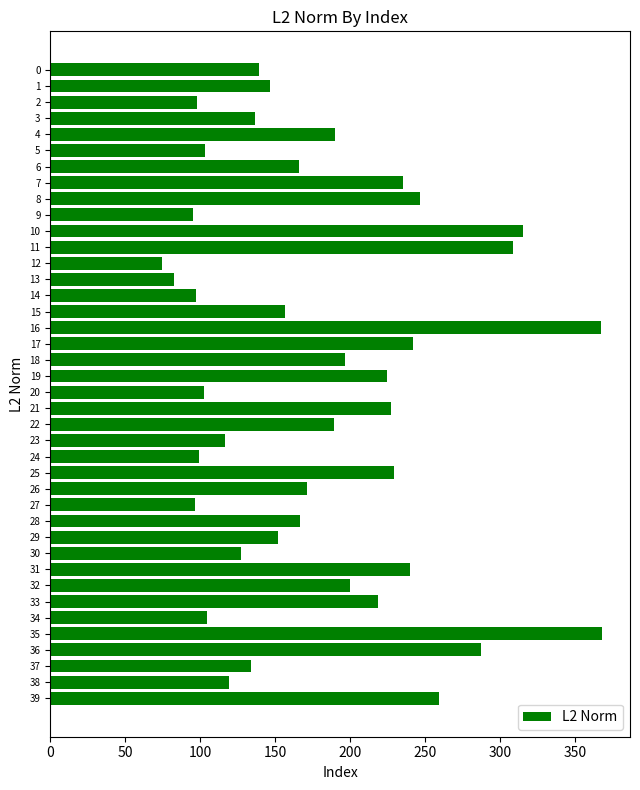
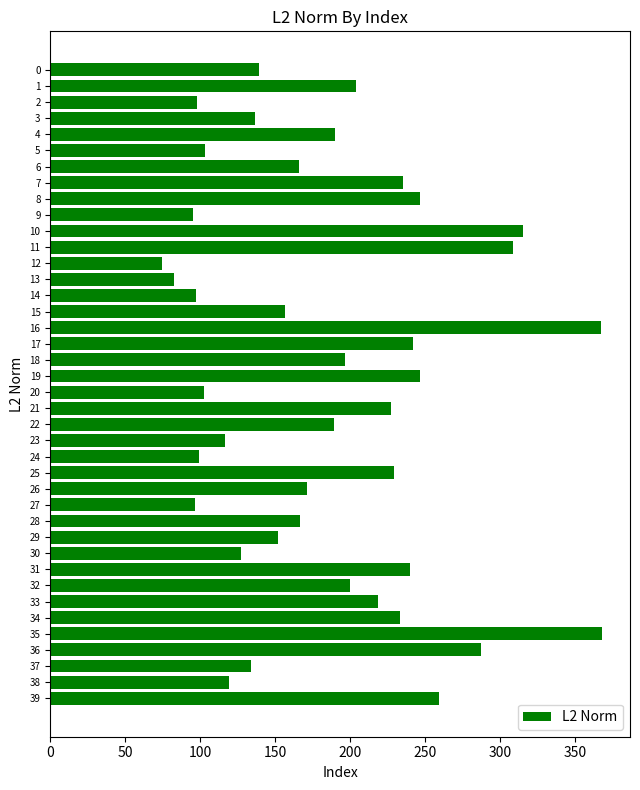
  {
    "0": 139,
-   "1": 146,
+   "1": 204,
    "2": 98,
    "3": 136,
    "4": 190,
    "5": 103,
    "6": 166,
    "7": 235,
    "8": 246,
    "9": 95,
    "10": 315,
    "11": 309,
    "12": 75,
    "13": 82,
    "14": 97,
    "15": 157,
    "16": 367,
    "17": 242,
    "18": 197,
-   "19": 225,
+   "19": 246,
    "20": 102,
    "21": 227,
    "22": 189,
    "23": 116,
    "24": 99,
    "25": 229,
    "26": 171,
    "27": 97,
    "28": 166,
    "29": 152,
    "30": 127,
    "31": 240,
    "32": 200,
    "33": 218,
-   "34": 105,
+   "34": 233,
    "35": 368,
    "36": 287,
    "37": 134,
    "38": 119,
    "39": 259
  }
